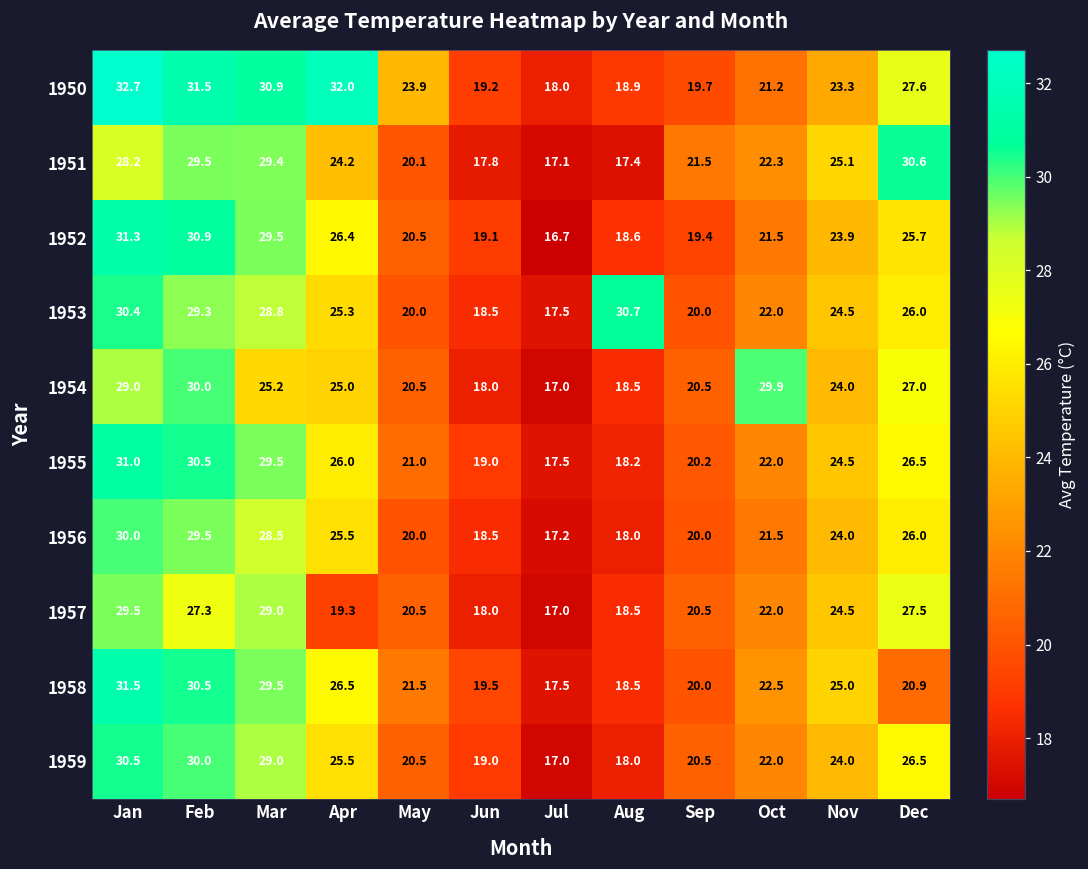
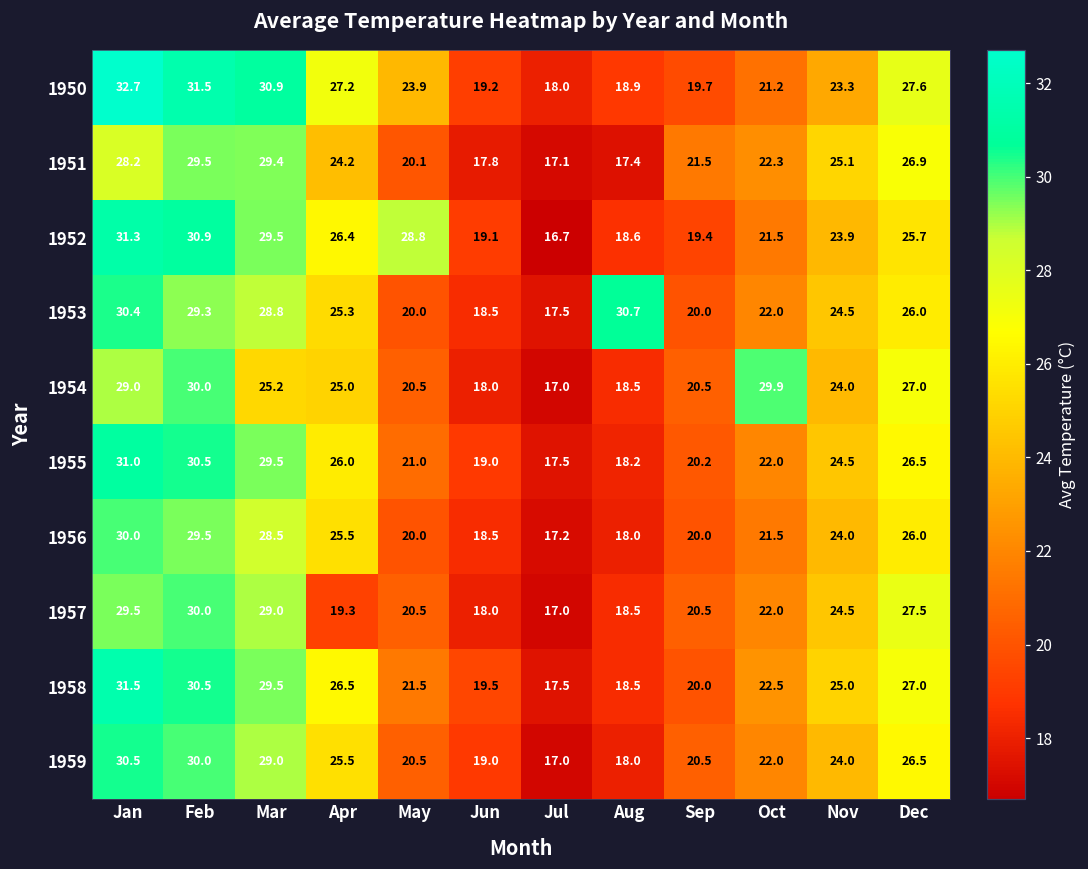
  {
    "1950": {
      "Jan": 32.7,
      "Feb": 31.5,
      "Mar": 30.9,
-     "Apr": 32.0,
+     "Apr": 27.2,
      "May": 23.9,
      "Jun": 19.2,
      "Jul": 18.0,
      "Aug": 18.9,
      "Sep": 19.7,
      "Oct": 21.2,
      "Nov": 23.3,
      "Dec": 27.6
    },
    "1951": {
      "Jan": 28.2,
      "Feb": 29.5,
      "Mar": 29.4,
      "Apr": 24.2,
      "May": 20.1,
      "Jun": 17.8,
      "Jul": 17.1,
      "Aug": 17.4,
      "Sep": 21.5,
      "Oct": 22.3,
      "Nov": 25.1,
-     "Dec": 30.6
+     "Dec": 26.9
    },
    "1952": {
      "Jan": 31.3,
      "Feb": 30.9,
      "Mar": 29.5,
      "Apr": 26.4,
-     "May": 20.5,
+     "May": 28.8,
      "Jun": 19.1,
      "Jul": 16.7,
      "Aug": 18.6,
      "Sep": 19.4,
      "Oct": 21.5,
      "Nov": 23.9,
      "Dec": 25.7
    },
    "1953": {
      "Jan": 30.4,
      "Feb": 29.3,
      "Mar": 28.8,
      "Apr": 25.3,
      "May": 20.0,
      "Jun": 18.5,
      "Jul": 17.5,
      "Aug": 30.7,
      "Sep": 20.0,
      "Oct": 22.0,
      "Nov": 24.5,
      "Dec": 26.0
    },
    "1954": {
      "Jan": 29.0,
      "Feb": 30.0,
      "Mar": 25.2,
      "Apr": 25.0,
      "May": 20.5,
      "Jun": 18.0,
      "Jul": 17.0,
      "Aug": 18.5,
      "Sep": 20.5,
      "Oct": 29.9,
      "Nov": 24.0,
      "Dec": 27.0
    },
    "1955": {
      "Jan": 31.0,
      "Feb": 30.5,
      "Mar": 29.5,
      "Apr": 26.0,
      "May": 21.0,
      "Jun": 19.0,
      "Jul": 17.5,
      "Aug": 18.2,
      "Sep": 20.2,
      "Oct": 22.0,
      "Nov": 24.5,
      "Dec": 26.5
    },
    "1956": {
      "Jan": 30.0,
      "Feb": 29.5,
      "Mar": 28.5,
      "Apr": 25.5,
      "May": 20.0,
      "Jun": 18.5,
      "Jul": 17.2,
      "Aug": 18.0,
      "Sep": 20.0,
      "Oct": 21.5,
      "Nov": 24.0,
      "Dec": 26.0
    },
    "1957": {
      "Jan": 29.5,
-     "Feb": 27.3,
+     "Feb": 30.0,
      "Mar": 29.0,
      "Apr": 19.3,
      "May": 20.5,
      "Jun": 18.0,
      "Jul": 17.0,
      "Aug": 18.5,
      "Sep": 20.5,
      "Oct": 22.0,
      "Nov": 24.5,
      "Dec": 27.5
    },
    "1958": {
      "Jan": 31.5,
      "Feb": 30.5,
      "Mar": 29.5,
      "Apr": 26.5,
      "May": 21.5,
      "Jun": 19.5,
      "Jul": 17.5,
      "Aug": 18.5,
      "Sep": 20.0,
      "Oct": 22.5,
      "Nov": 25.0,
-     "Dec": 20.9
+     "Dec": 27.0
    },
    "1959": {
      "Jan": 30.5,
      "Feb": 30.0,
      "Mar": 29.0,
      "Apr": 25.5,
      "May": 20.5,
      "Jun": 19.0,
      "Jul": 17.0,
      "Aug": 18.0,
      "Sep": 20.5,
      "Oct": 22.0,
      "Nov": 24.0,
      "Dec": 26.5
    }
  }
